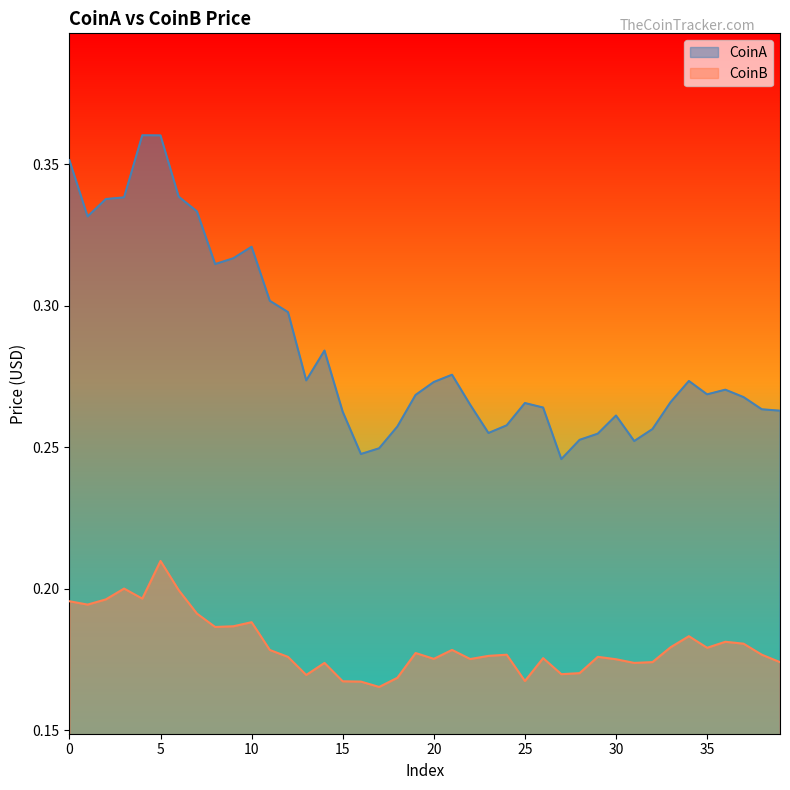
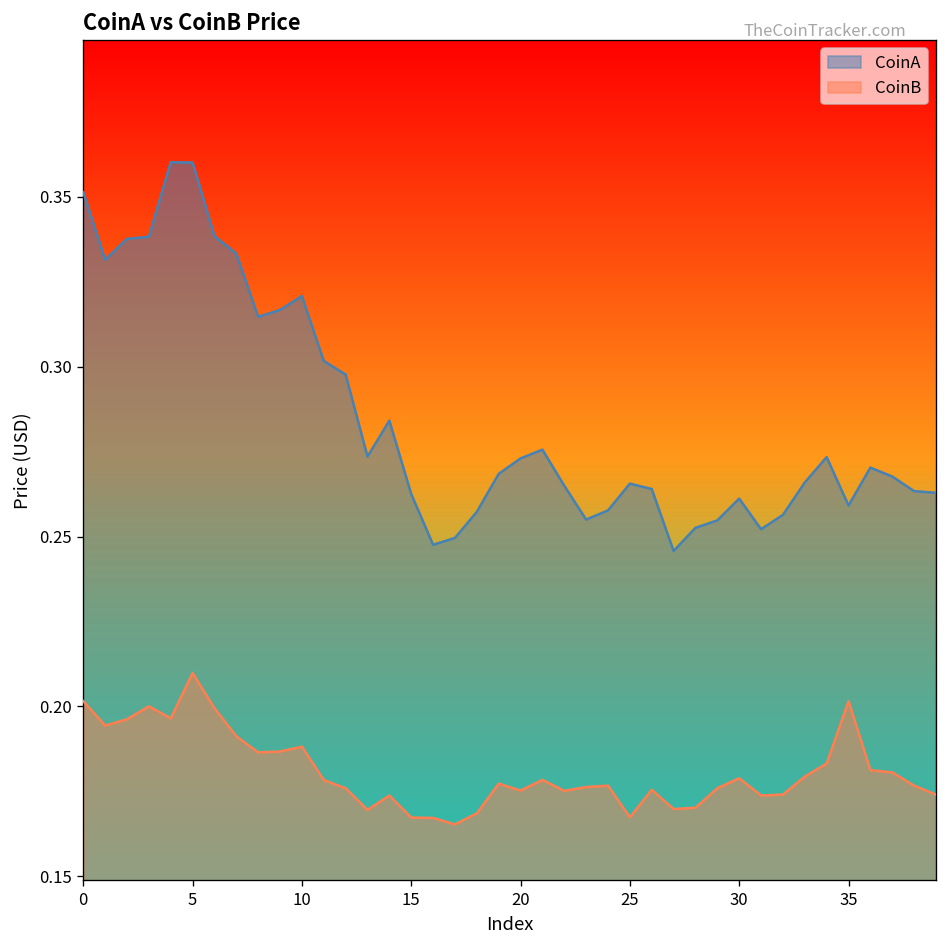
  {
    "CoinA": {
      "0": 0.351,
      "5": 0.360,
      "10": 0.321,
      "15": 0.263,
      "20": 0.273,
      "25": 0.266,
      "30": 0.261,
-     "35": 0.269
+     "35": 0.259
    },
    "CoinB": {
-     "0": 0.196,
+     "0": 0.202,
      "5": 0.210,
      "10": 0.188,
      "15": 0.167,
      "20": 0.175,
      "25": 0.167,
-     "30": 0.175,
-     "35": 0.179
+     "30": 0.179,
+     "35": 0.202
    }
  }
